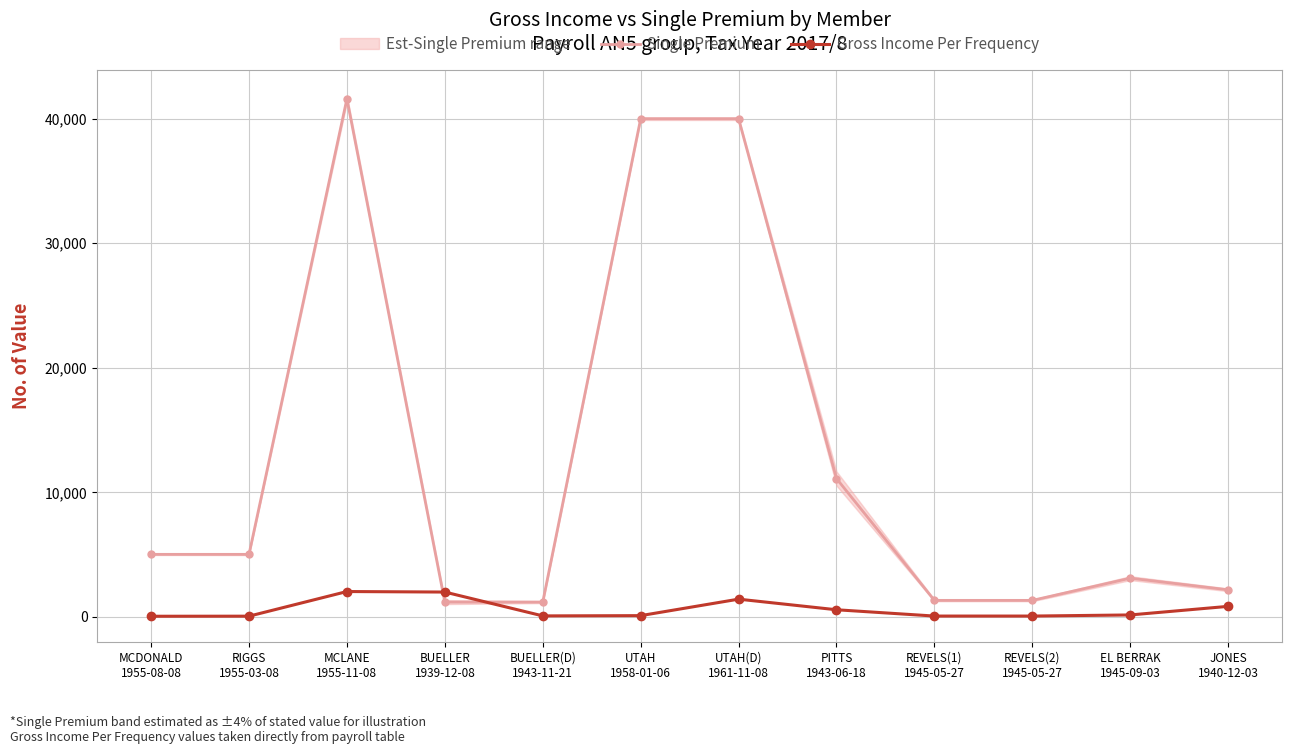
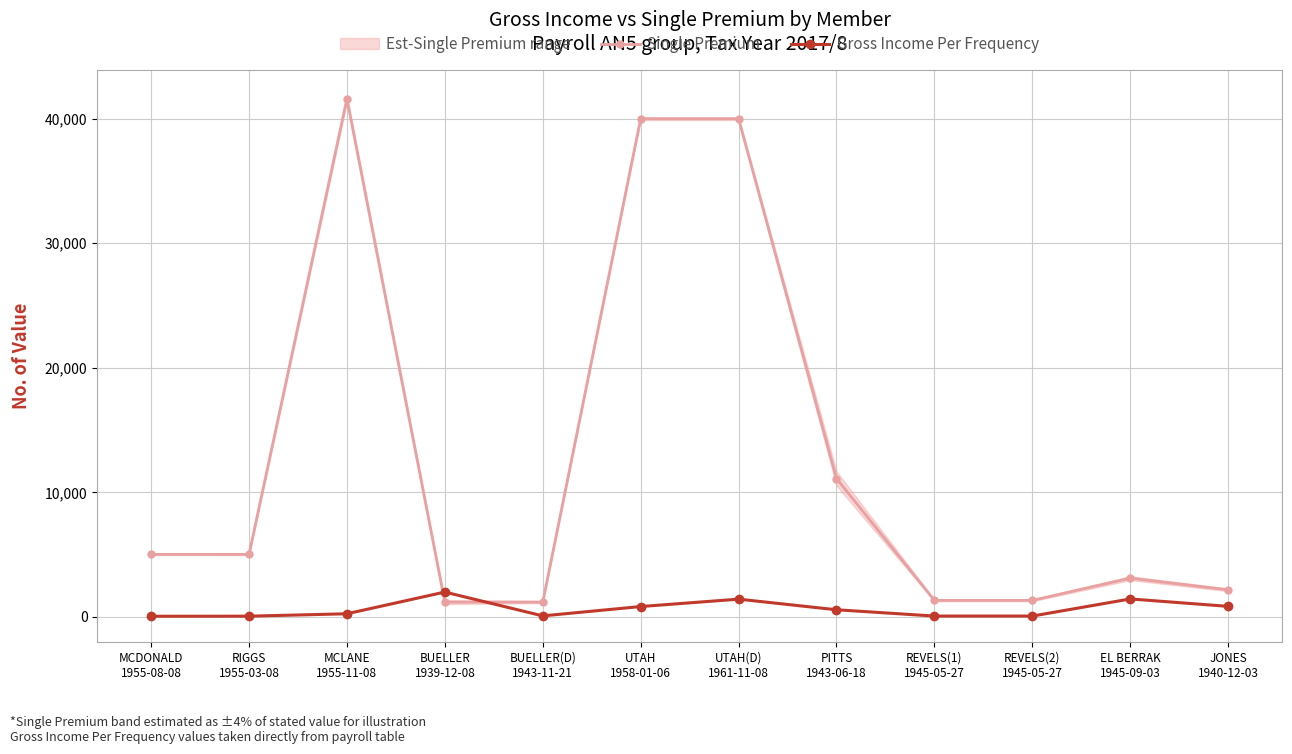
  {
    "Gross Income Per Frequency": {
      "MCDONALD 1955-08-08": "100",
      "RIGGS 1955-03-08": "100",
-     "MCLANE 1955-11-08": "2,000",
+     "MCLANE 1955-11-08": "300",
      "BUELLER 1939-12-08": "2,000",
      "BUELLER(D) 1943-11-21": "100",
-     "UTAH 1958-01-06": "100",
+     "UTAH 1958-01-06": "800",
      "UTAH(D) 1961-11-08": "1,400",
      "PITTS 1943-06-18": "600",
      "REVELS(1) 1945-05-27": "100",
      "REVELS(2) 1945-05-27": "100",
-     "EL BERRAK 1945-09-03": "200",
+     "EL BERRAK 1945-09-03": "1,400",
      "JONES 1940-12-03": "800"
    }
  }
